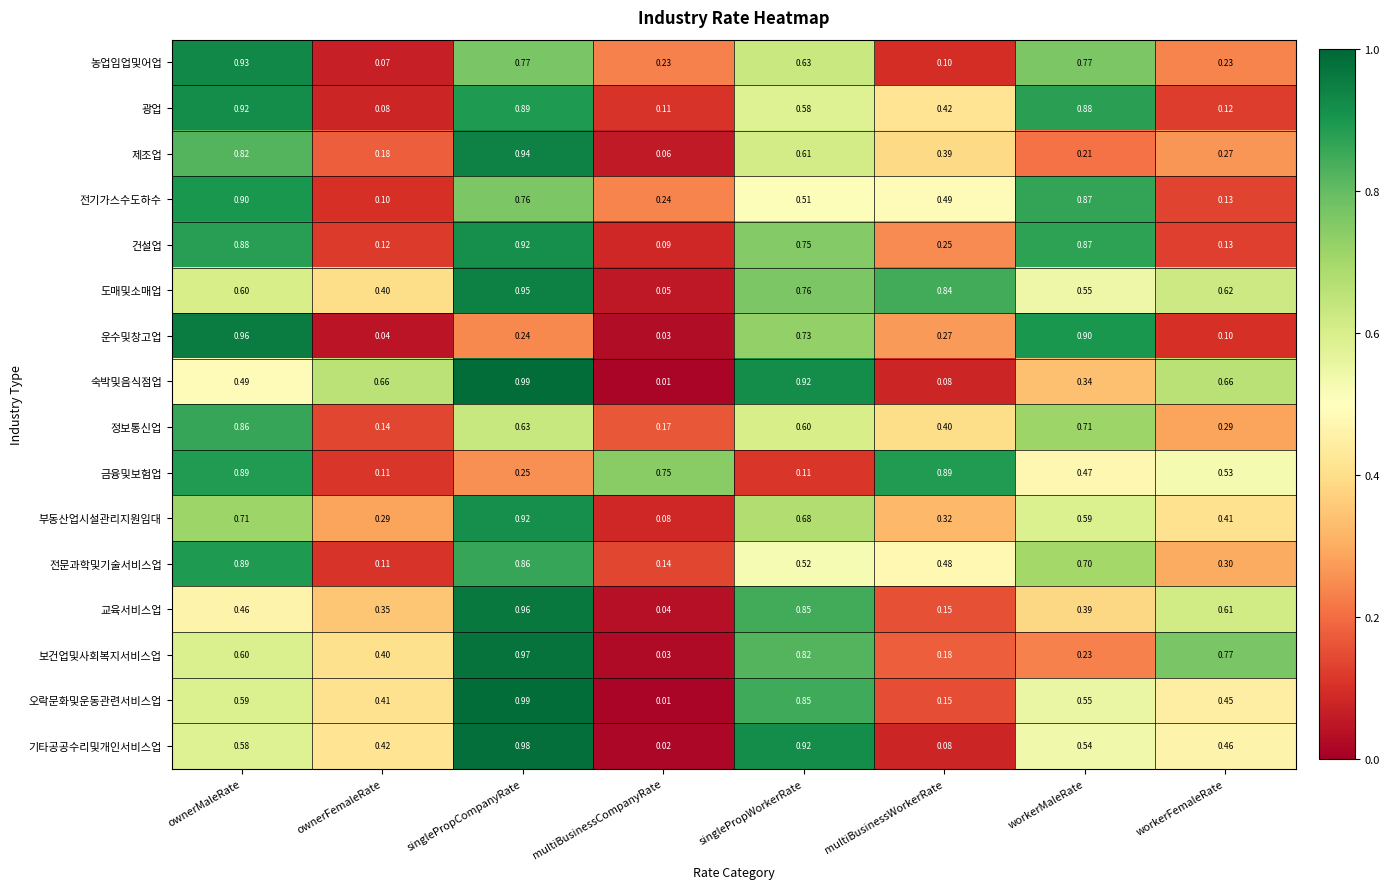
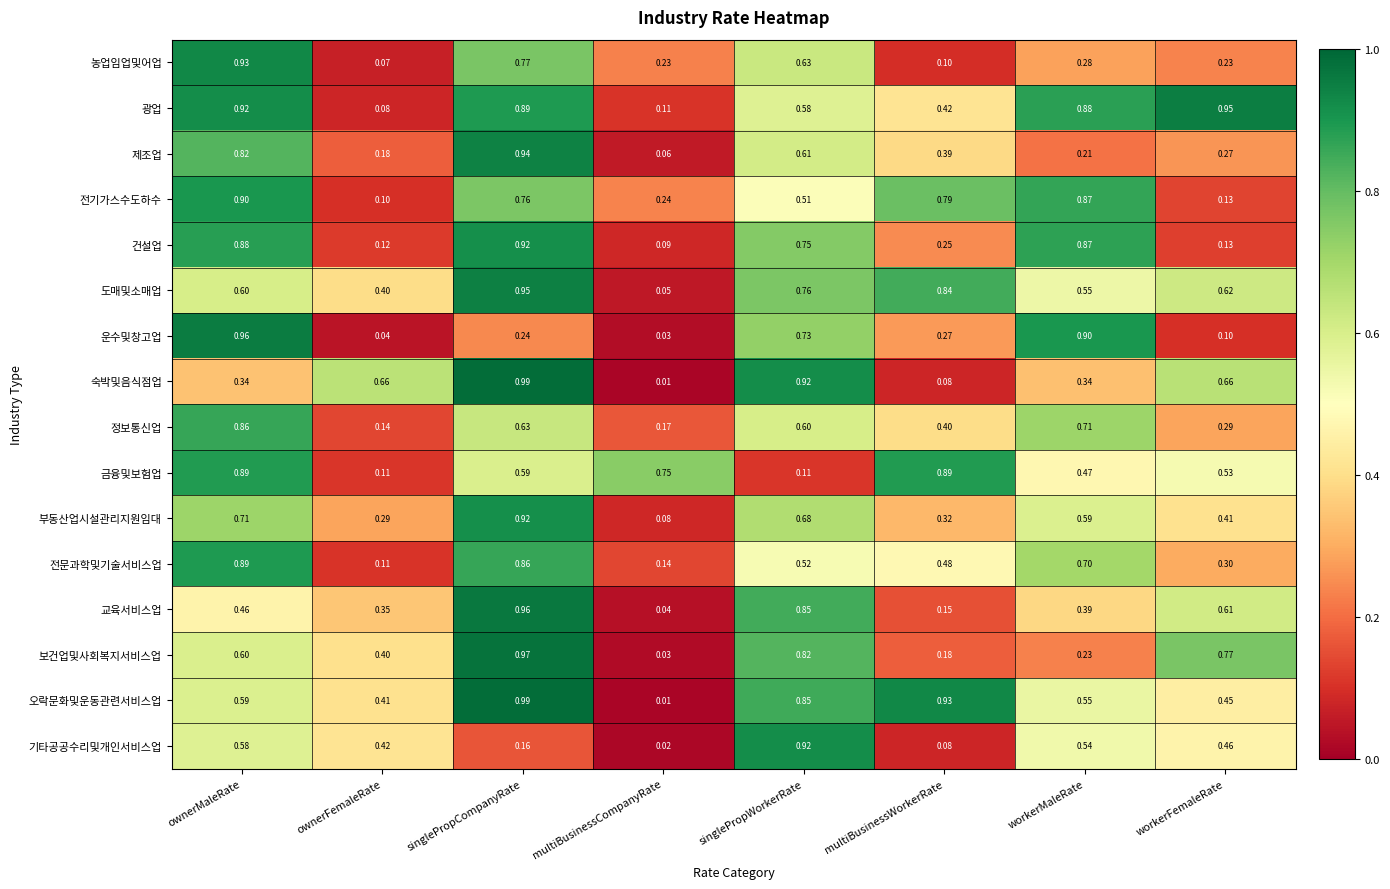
  {
    "농업임업및어업": {
      "ownerMaleRate": 0.93,
      "ownerFemaleRate": 0.07,
      "singlePropCompanyRate": 0.77,
      "multiBusinessCompanyRate": 0.23,
      "singlePropWorkerRate": 0.63,
      "multiBusinessWorkerRate": 0.10,
-     "workerMaleRate": 0.77,
+     "workerMaleRate": 0.28,
      "workerFemaleRate": 0.23
    },
    "광업": {
      "ownerMaleRate": 0.92,
      "ownerFemaleRate": 0.08,
      "singlePropCompanyRate": 0.89,
      "multiBusinessCompanyRate": 0.11,
      "singlePropWorkerRate": 0.58,
      "multiBusinessWorkerRate": 0.42,
      "workerMaleRate": 0.88,
-     "workerFemaleRate": 0.12
+     "workerFemaleRate": 0.95
    },
    "제조업": {
      "ownerMaleRate": 0.82,
      "ownerFemaleRate": 0.18,
      "singlePropCompanyRate": 0.94,
      "multiBusinessCompanyRate": 0.06,
      "singlePropWorkerRate": 0.61,
      "multiBusinessWorkerRate": 0.39,
      "workerMaleRate": 0.21,
      "workerFemaleRate": 0.27
    },
    "전기가스수도하수": {
      "ownerMaleRate": 0.90,
      "ownerFemaleRate": 0.10,
      "singlePropCompanyRate": 0.76,
      "multiBusinessCompanyRate": 0.24,
      "singlePropWorkerRate": 0.51,
-     "multiBusinessWorkerRate": 0.49,
+     "multiBusinessWorkerRate": 0.79,
      "workerMaleRate": 0.87,
      "workerFemaleRate": 0.13
    },
    "건설업": {
      "ownerMaleRate": 0.88,
      "ownerFemaleRate": 0.12,
      "singlePropCompanyRate": 0.92,
      "multiBusinessCompanyRate": 0.09,
      "singlePropWorkerRate": 0.75,
      "multiBusinessWorkerRate": 0.25,
      "workerMaleRate": 0.87,
      "workerFemaleRate": 0.13
    },
    "도매및소매업": {
      "ownerMaleRate": 0.60,
      "ownerFemaleRate": 0.40,
      "singlePropCompanyRate": 0.95,
      "multiBusinessCompanyRate": 0.05,
      "singlePropWorkerRate": 0.76,
      "multiBusinessWorkerRate": 0.84,
      "workerMaleRate": 0.55,
      "workerFemaleRate": 0.62
    },
    "운수및창고업": {
      "ownerMaleRate": 0.96,
      "ownerFemaleRate": 0.04,
      "singlePropCompanyRate": 0.24,
      "multiBusinessCompanyRate": 0.03,
      "singlePropWorkerRate": 0.73,
      "multiBusinessWorkerRate": 0.27,
      "workerMaleRate": 0.90,
      "workerFemaleRate": 0.10
    },
    "숙박및음식점업": {
-     "ownerMaleRate": 0.49,
+     "ownerMaleRate": 0.34,
      "ownerFemaleRate": 0.66,
      "singlePropCompanyRate": 0.99,
      "multiBusinessCompanyRate": 0.01,
      "singlePropWorkerRate": 0.92,
      "multiBusinessWorkerRate": 0.08,
      "workerMaleRate": 0.34,
      "workerFemaleRate": 0.66
    },
    "정보통신업": {
      "ownerMaleRate": 0.86,
      "ownerFemaleRate": 0.14,
      "singlePropCompanyRate": 0.63,
      "multiBusinessCompanyRate": 0.17,
      "singlePropWorkerRate": 0.60,
      "multiBusinessWorkerRate": 0.40,
      "workerMaleRate": 0.71,
      "workerFemaleRate": 0.29
    },
    "금융및보험업": {
      "ownerMaleRate": 0.89,
      "ownerFemaleRate": 0.11,
-     "singlePropCompanyRate": 0.25,
+     "singlePropCompanyRate": 0.59,
      "multiBusinessCompanyRate": 0.75,
      "singlePropWorkerRate": 0.11,
      "multiBusinessWorkerRate": 0.89,
      "workerMaleRate": 0.47,
      "workerFemaleRate": 0.53
    },
    "부동산업시설관리지원임대": {
      "ownerMaleRate": 0.71,
      "ownerFemaleRate": 0.29,
      "singlePropCompanyRate": 0.92,
      "multiBusinessCompanyRate": 0.08,
      "singlePropWorkerRate": 0.68,
      "multiBusinessWorkerRate": 0.32,
      "workerMaleRate": 0.59,
      "workerFemaleRate": 0.41
    },
    "전문과학및기술서비스업": {
      "ownerMaleRate": 0.89,
      "ownerFemaleRate": 0.11,
      "singlePropCompanyRate": 0.86,
      "multiBusinessCompanyRate": 0.14,
      "singlePropWorkerRate": 0.52,
      "multiBusinessWorkerRate": 0.48,
      "workerMaleRate": 0.70,
      "workerFemaleRate": 0.30
    },
    "교육서비스업": {
      "ownerMaleRate": 0.46,
      "ownerFemaleRate": 0.35,
      "singlePropCompanyRate": 0.96,
      "multiBusinessCompanyRate": 0.04,
      "singlePropWorkerRate": 0.85,
      "multiBusinessWorkerRate": 0.15,
      "workerMaleRate": 0.39,
      "workerFemaleRate": 0.61
    },
    "보건업및사회복지서비스업": {
      "ownerMaleRate": 0.60,
      "ownerFemaleRate": 0.40,
      "singlePropCompanyRate": 0.97,
      "multiBusinessCompanyRate": 0.03,
      "singlePropWorkerRate": 0.82,
      "multiBusinessWorkerRate": 0.18,
      "workerMaleRate": 0.23,
      "workerFemaleRate": 0.77
    },
    "오락문화및운동관련서비스업": {
      "ownerMaleRate": 0.59,
      "ownerFemaleRate": 0.41,
      "singlePropCompanyRate": 0.99,
      "multiBusinessCompanyRate": 0.01,
      "singlePropWorkerRate": 0.85,
-     "multiBusinessWorkerRate": 0.15,
+     "multiBusinessWorkerRate": 0.93,
      "workerMaleRate": 0.55,
      "workerFemaleRate": 0.45
    },
    "기타공공수리및개인서비스업": {
      "ownerMaleRate": 0.58,
      "ownerFemaleRate": 0.42,
-     "singlePropCompanyRate": 0.98,
+     "singlePropCompanyRate": 0.16,
      "multiBusinessCompanyRate": 0.02,
      "singlePropWorkerRate": 0.92,
      "multiBusinessWorkerRate": 0.08,
      "workerMaleRate": 0.54,
      "workerFemaleRate": 0.46
    }
  }
